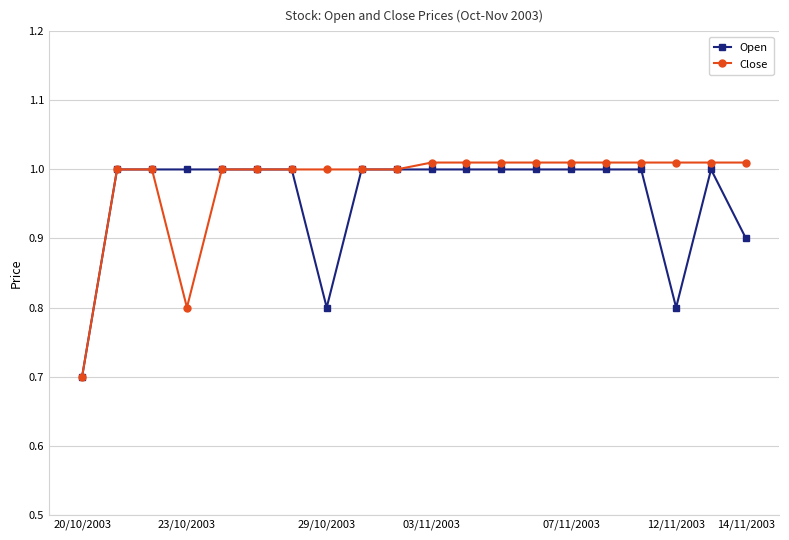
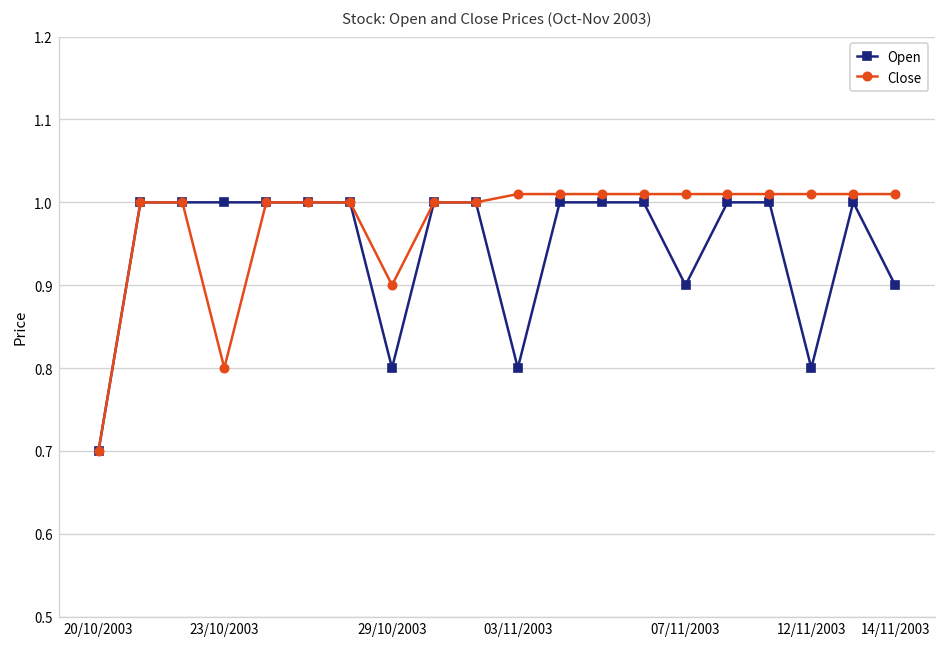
  {
    "Open": {
      "23/10/2003": 1.0,
      "29/10/2003": 0.8,
-     "03/11/2003": 1.0,
-     "07/11/2003": 1.0,
+     "03/11/2003": 0.8,
+     "07/11/2003": 0.9,
      "12/11/2003": 0.8,
      "14/11/2003": 0.9
    },
    "Close": {
      "23/10/2003": 0.8,
-     "29/10/2003": 1.0,
+     "29/10/2003": 0.9,
      "03/11/2003": 1.01,
      "07/11/2003": 1.01,
      "12/11/2003": 1.01,
      "14/11/2003": 1.01
    }
  }
